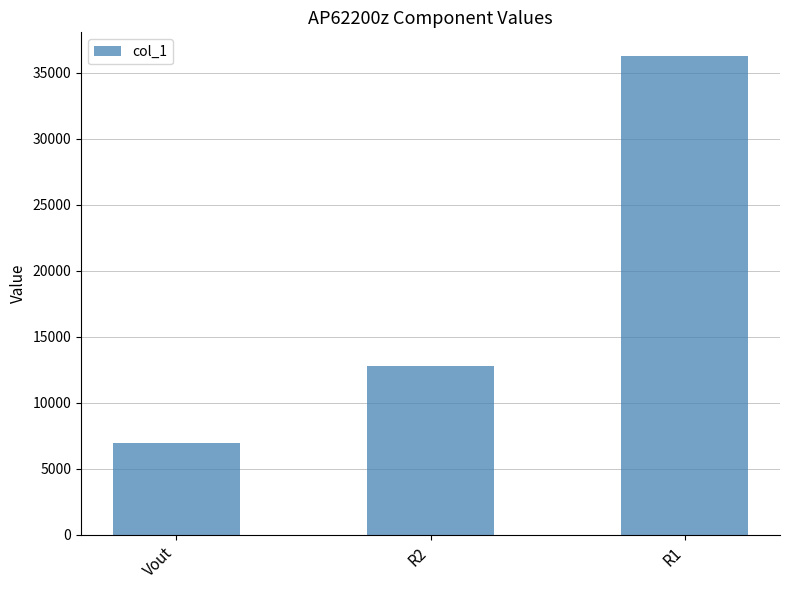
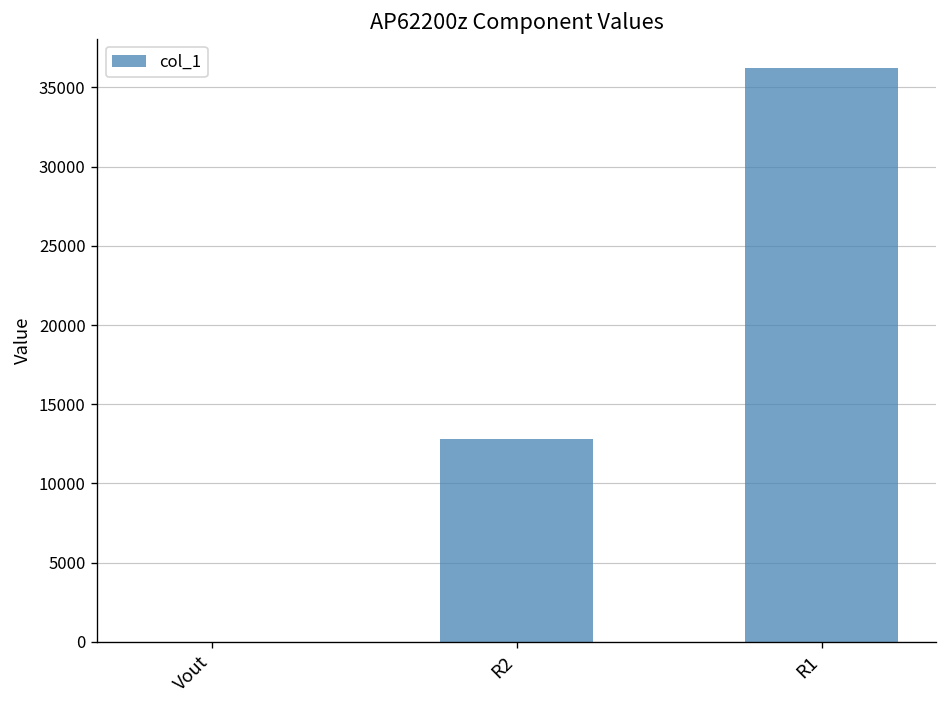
  {
-   "Vout": 7000,
+   "Vout": 0,
    "R2": 12800,
    "R1": 36300
  }
